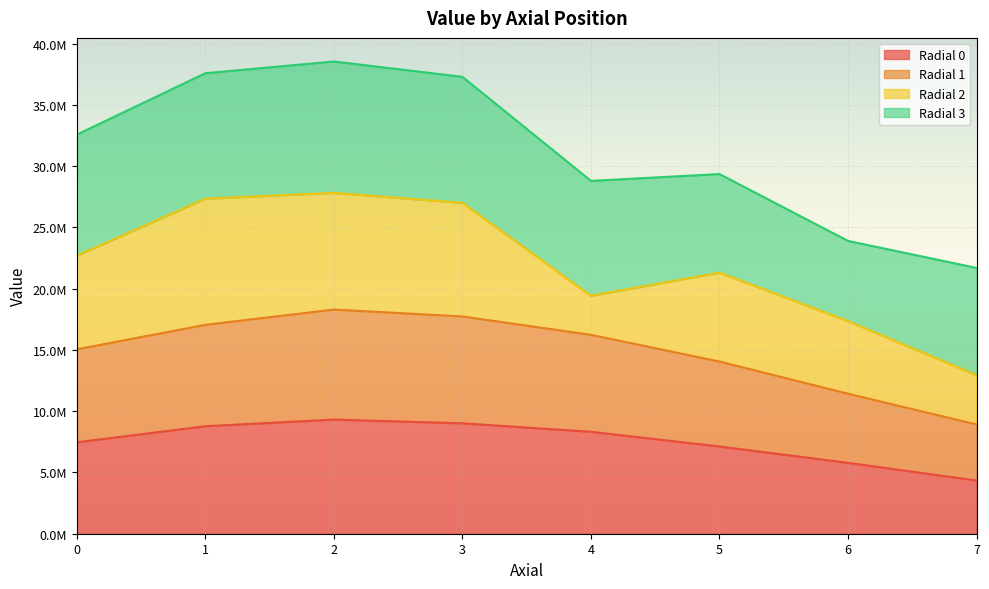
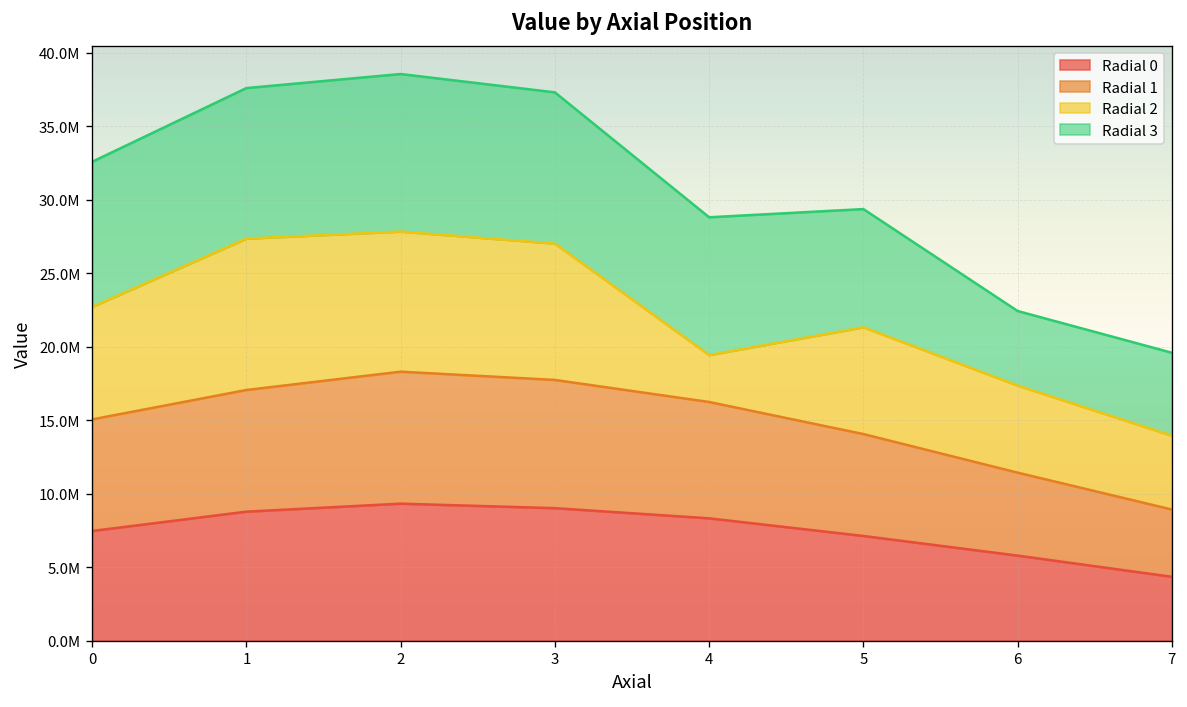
  {
    "Radial 2": {
      "0": 7700000,
      "1": 10300000,
      "2": 9500000,
      "3": 9300000,
      "4": 3200000,
      "5": 7300000,
      "6": 5900000,
-     "7": 4000000
+     "7": 5000000
    },
    "Radial 3": {
      "0": 9900000,
      "1": 10200000,
      "2": 10700000,
      "3": 10300000,
      "4": 9400000,
      "5": 8000000,
-     "6": 6500000,
-     "7": 8800000
+     "6": 5100000,
+     "7": 5600000
    }
  }
